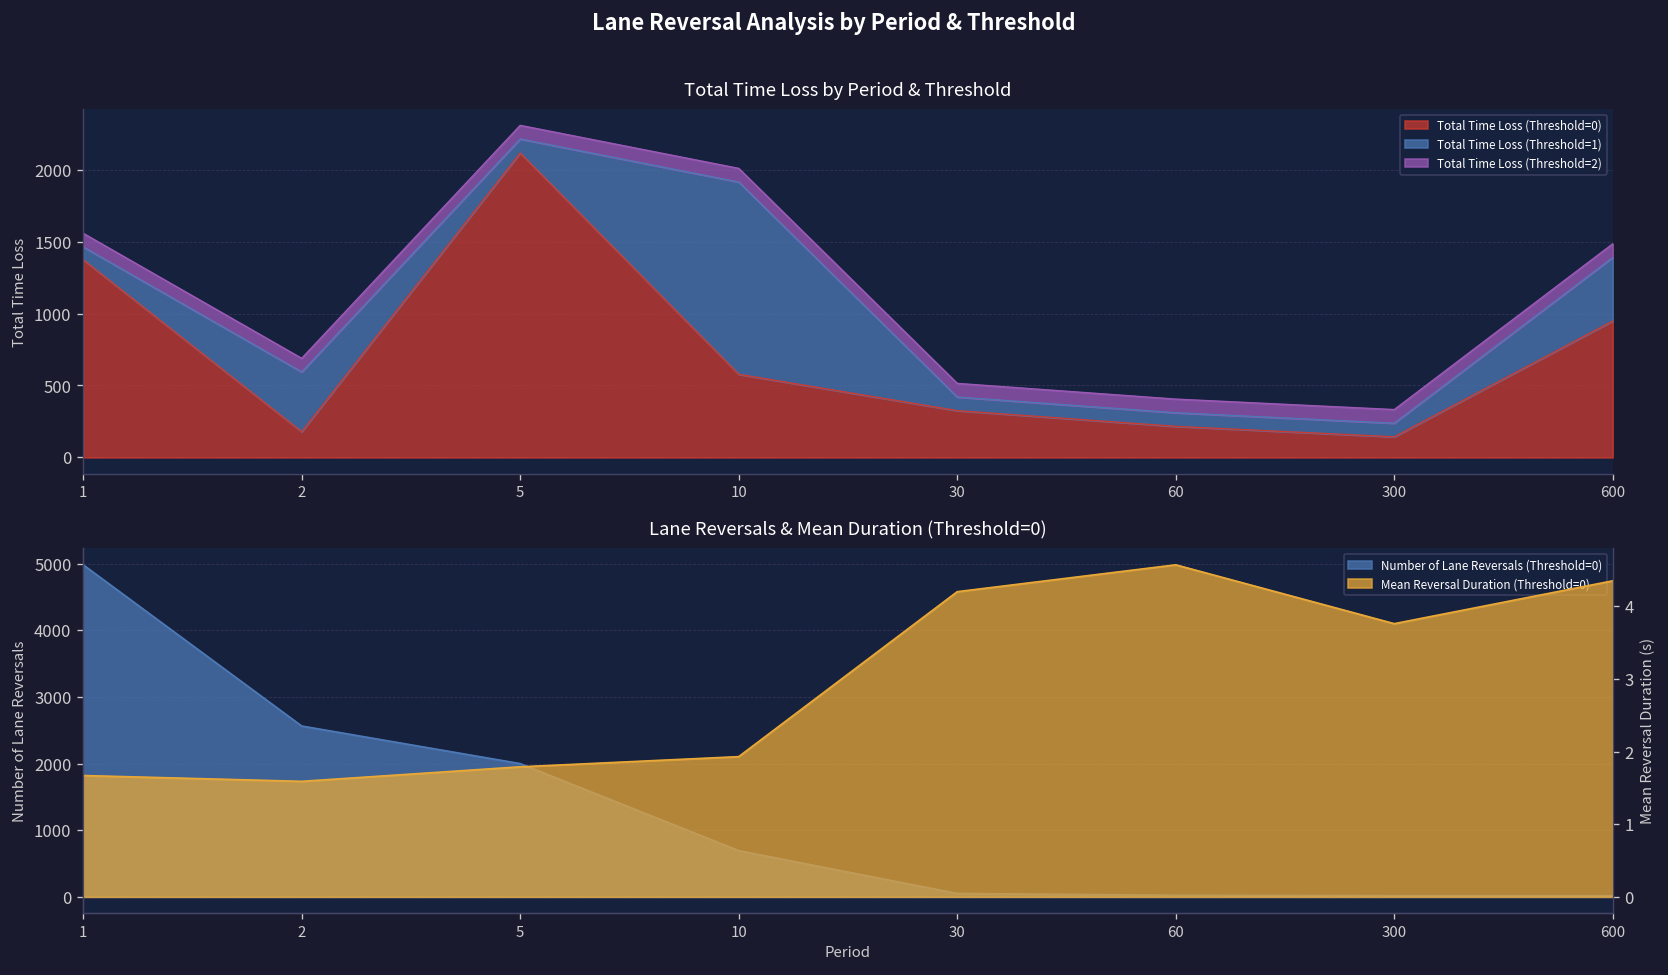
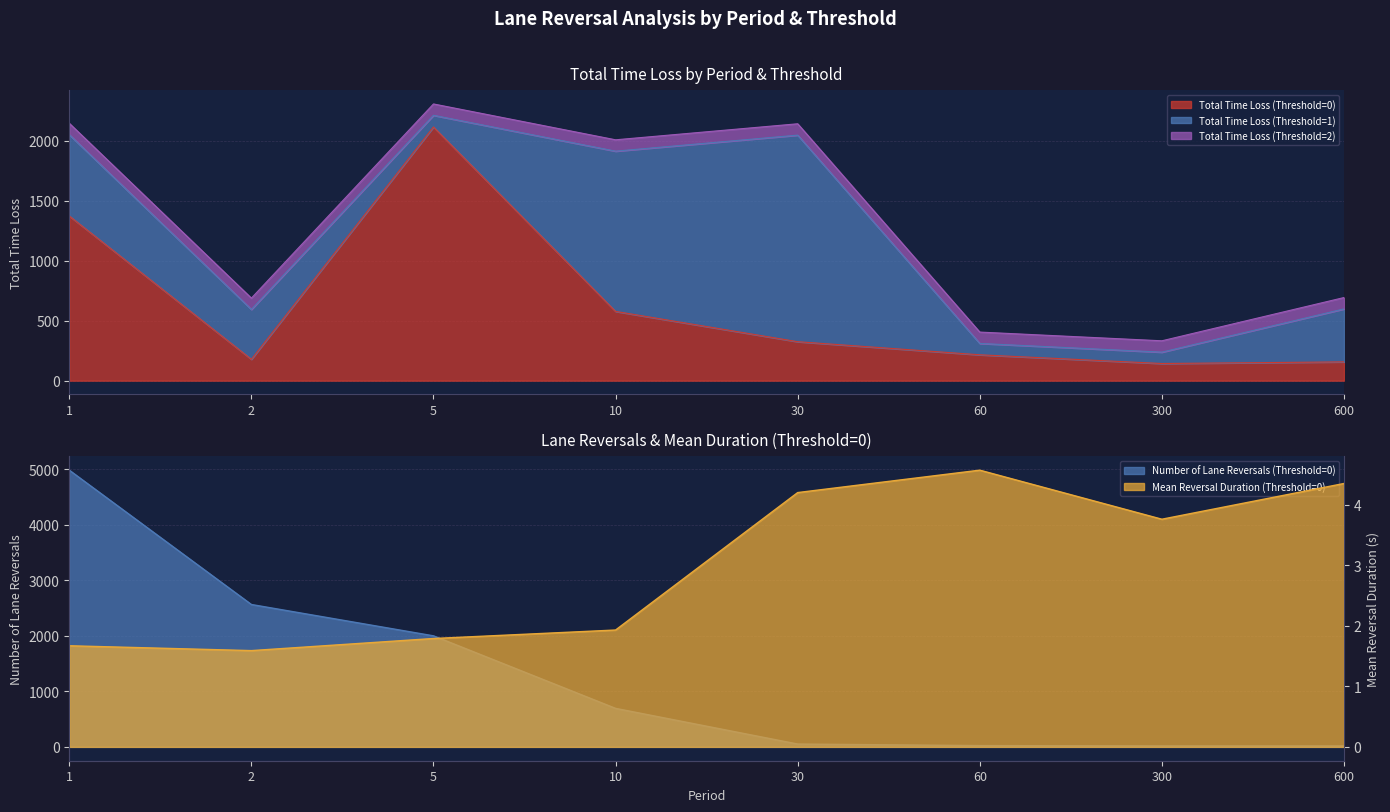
  {
    "Total Time Loss by Period & Threshold": {
      "Total Time Loss (Threshold=0)": {
        "1": 1370,
        "2": 180,
        "5": 2120,
        "10": 580,
        "30": 330,
        "60": 220,
        "300": 140,
-       "600": 950
+       "600": 160
      },
      "Total Time Loss (Threshold=1)": {
-       "1": 90,
+       "1": 680,
        "2": 420,
        "5": 100,
        "10": 1340,
-       "30": 90,
+       "30": 1720,
        "60": 90,
        "300": 90,
        "600": 440
      },
      "Total Time Loss (Threshold=2)": {
        "1": 90,
        "2": 90,
        "5": 90,
        "10": 90,
        "30": 90,
        "60": 90,
        "300": 90,
        "600": 90
      }
    }
  }
